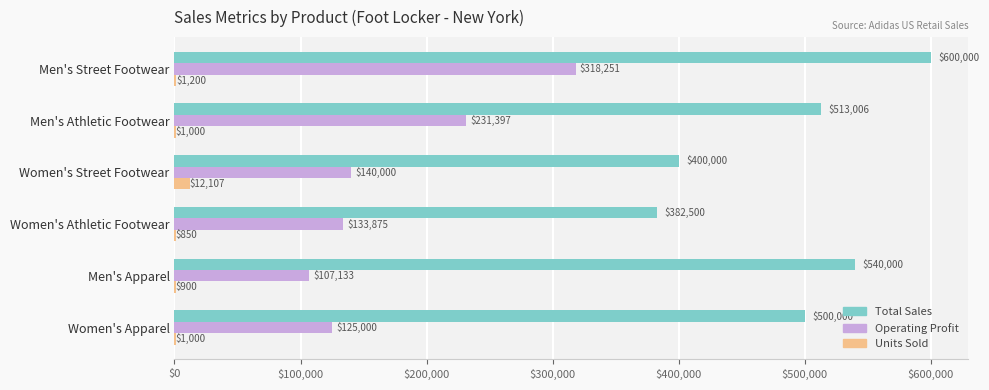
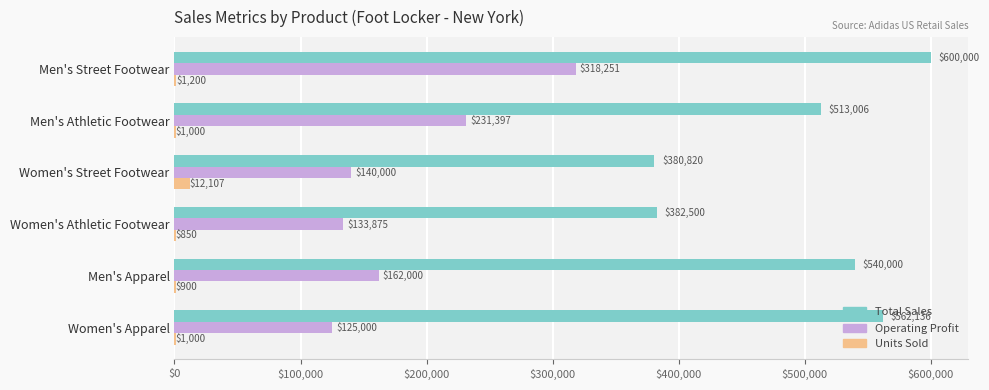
  {
    "Total Sales": {
      "Men's Street Footwear": "$600,000",
      "Men's Athletic Footwear": "$513,006",
-     "Women's Street Footwear": "$400,000",
+     "Women's Street Footwear": "$380,820",
      "Women's Athletic Footwear": "$382,500",
      "Men's Apparel": "$540,000",
-     "Women's Apparel": "$500,000"
+     "Women's Apparel": "$562,136"
    },
    "Operating Profit": {
      "Men's Street Footwear": "$318,251",
      "Men's Athletic Footwear": "$231,397",
      "Women's Street Footwear": "$140,000",
      "Women's Athletic Footwear": "$133,875",
-     "Men's Apparel": "$107,133",
+     "Men's Apparel": "$162,000",
      "Women's Apparel": "$125,000"
    },
    "Units Sold": {
      "Men's Street Footwear": "$1,200",
      "Men's Athletic Footwear": "$1,000",
      "Women's Street Footwear": "$12,107",
      "Women's Athletic Footwear": "$850",
      "Men's Apparel": "$900",
      "Women's Apparel": "$1,000"
    }
  }
